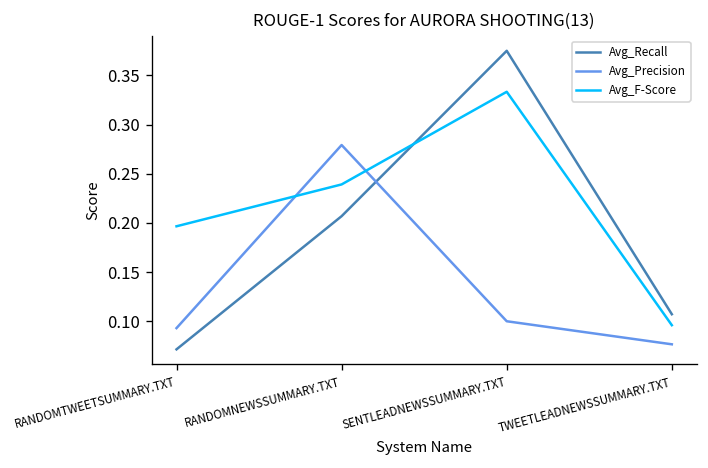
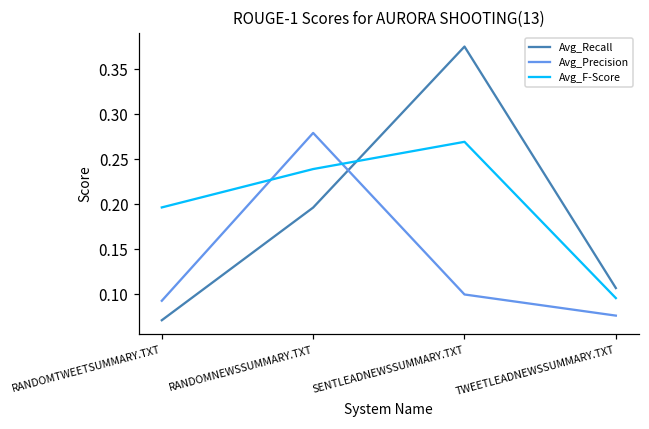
  {
    "Avg_Recall": {
      "RANDOMTWEETSUMMARY.TXT": 0.07,
-     "RANDOMNEWSSUMMARY.TXT": 0.21,
+     "RANDOMNEWSSUMMARY.TXT": 0.20,
      "SENTLEADNEWSSUMMARY.TXT": 0.38,
      "TWEETLEADNEWSSUMMARY.TXT": 0.11
    },
    "Avg_Precision": {
      "RANDOMTWEETSUMMARY.TXT": 0.09,
      "RANDOMNEWSSUMMARY.TXT": 0.28,
      "SENTLEADNEWSSUMMARY.TXT": 0.10,
      "TWEETLEADNEWSSUMMARY.TXT": 0.08
    },
    "Avg_F-Score": {
      "RANDOMTWEETSUMMARY.TXT": 0.20,
      "RANDOMNEWSSUMMARY.TXT": 0.24,
-     "SENTLEADNEWSSUMMARY.TXT": 0.33,
+     "SENTLEADNEWSSUMMARY.TXT": 0.27,
      "TWEETLEADNEWSSUMMARY.TXT": 0.10
    }
  }
